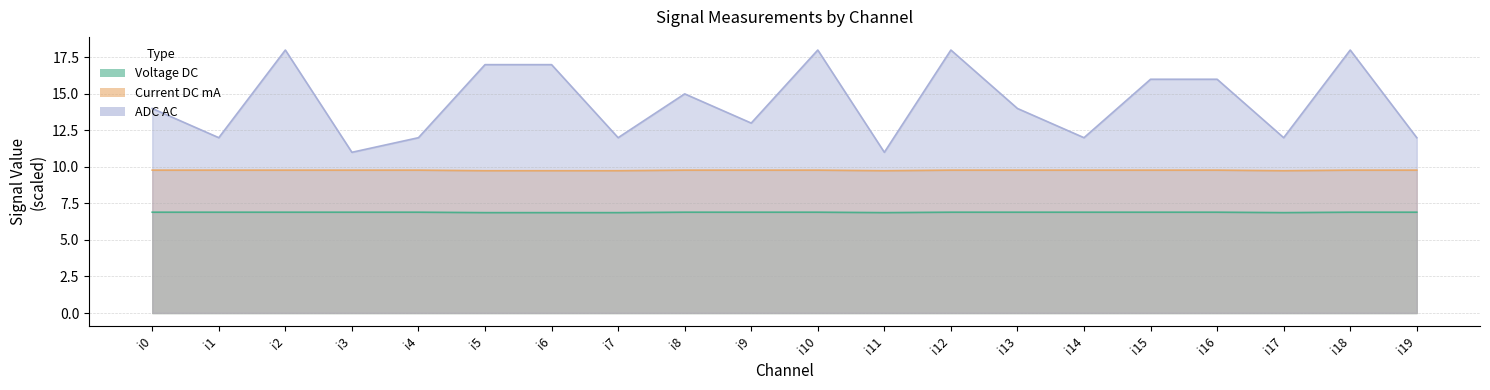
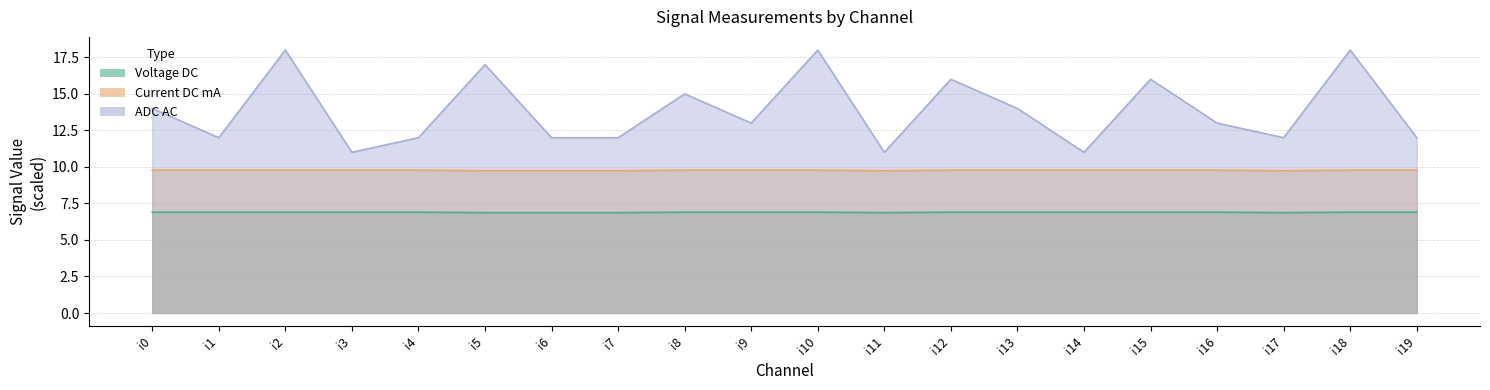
  {
    "Voltage DC": {
      "i0": 7,
      "i1": 7,
      "i2": 7,
      "i3": 7,
      "i4": 7,
      "i5": 7,
      "i6": 7,
      "i7": 7,
      "i8": 7,
      "i9": 7,
      "i10": 7,
      "i11": 7,
      "i12": 7,
      "i13": 7,
      "i14": 7,
      "i15": 7,
      "i16": 7,
      "i17": 7,
      "i18": 7,
      "i19": 7
    },
    "Current DC mA": {
      "i0": 9.8,
      "i1": 9.8,
      "i2": 9.8,
      "i3": 9.8,
      "i4": 9.8,
      "i5": 9.7,
      "i6": 9.7,
      "i7": 9.7,
      "i8": 9.8,
      "i9": 9.8,
      "i10": 9.8,
      "i11": 9.7,
      "i12": 9.8,
      "i13": 9.8,
      "i14": 9.8,
      "i15": 9.8,
      "i16": 9.8,
      "i17": 9.7,
      "i18": 9.8,
      "i19": 9.8
    },
    "ADC AC": {
      "i0": 14,
      "i1": 12,
      "i2": 18,
      "i3": 11,
      "i4": 12,
      "i5": 17,
-     "i6": 17,
+     "i6": 12,
      "i7": 12,
      "i8": 15,
      "i9": 13,
      "i10": 18,
      "i11": 11,
-     "i12": 18,
+     "i12": 16,
      "i13": 14,
-     "i14": 12,
+     "i14": 11,
      "i15": 16,
-     "i16": 16,
+     "i16": 13,
      "i17": 12,
      "i18": 18,
      "i19": 12
    }
  }
